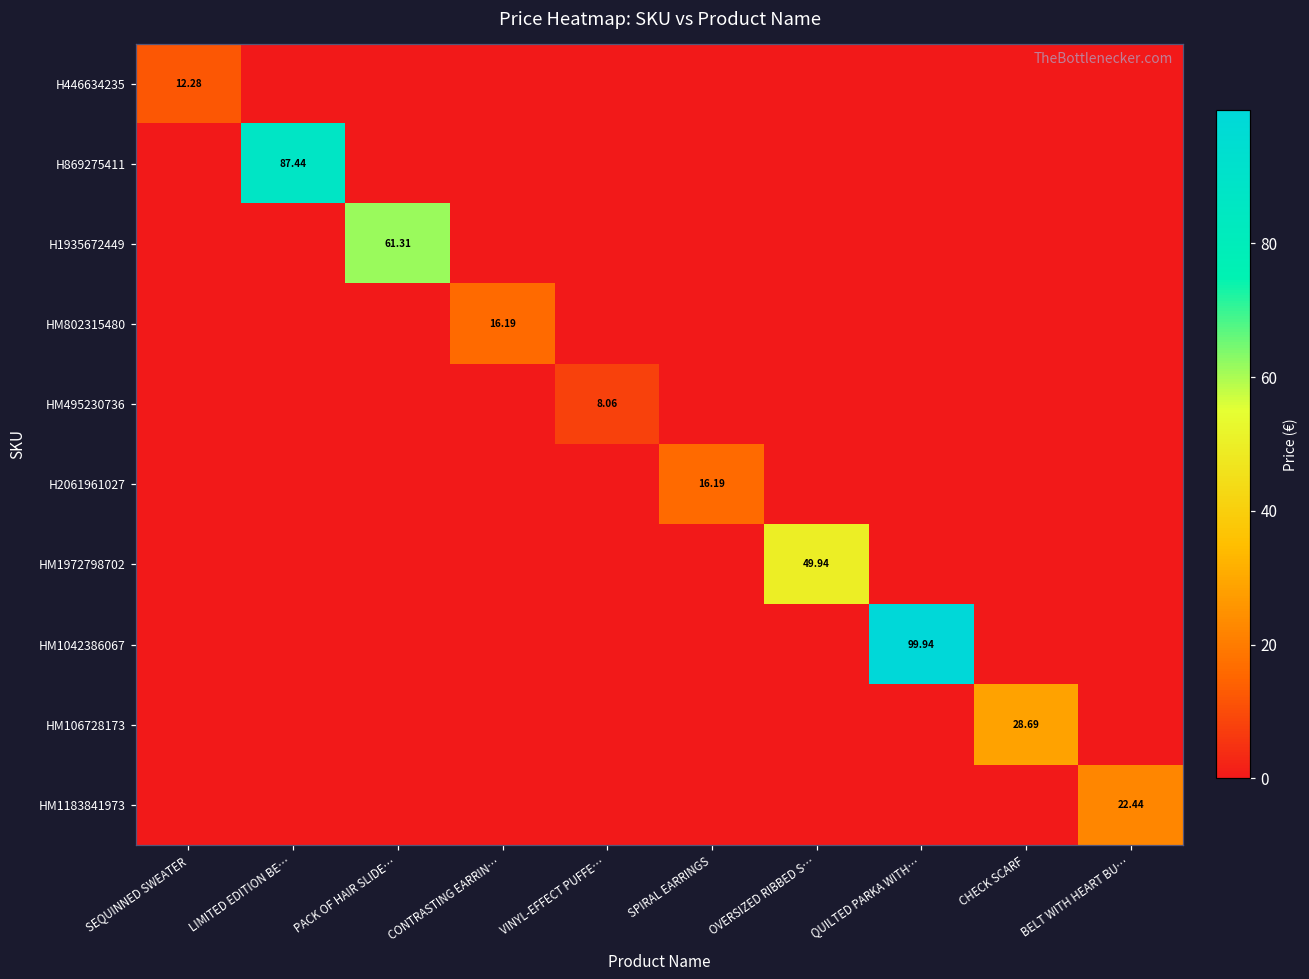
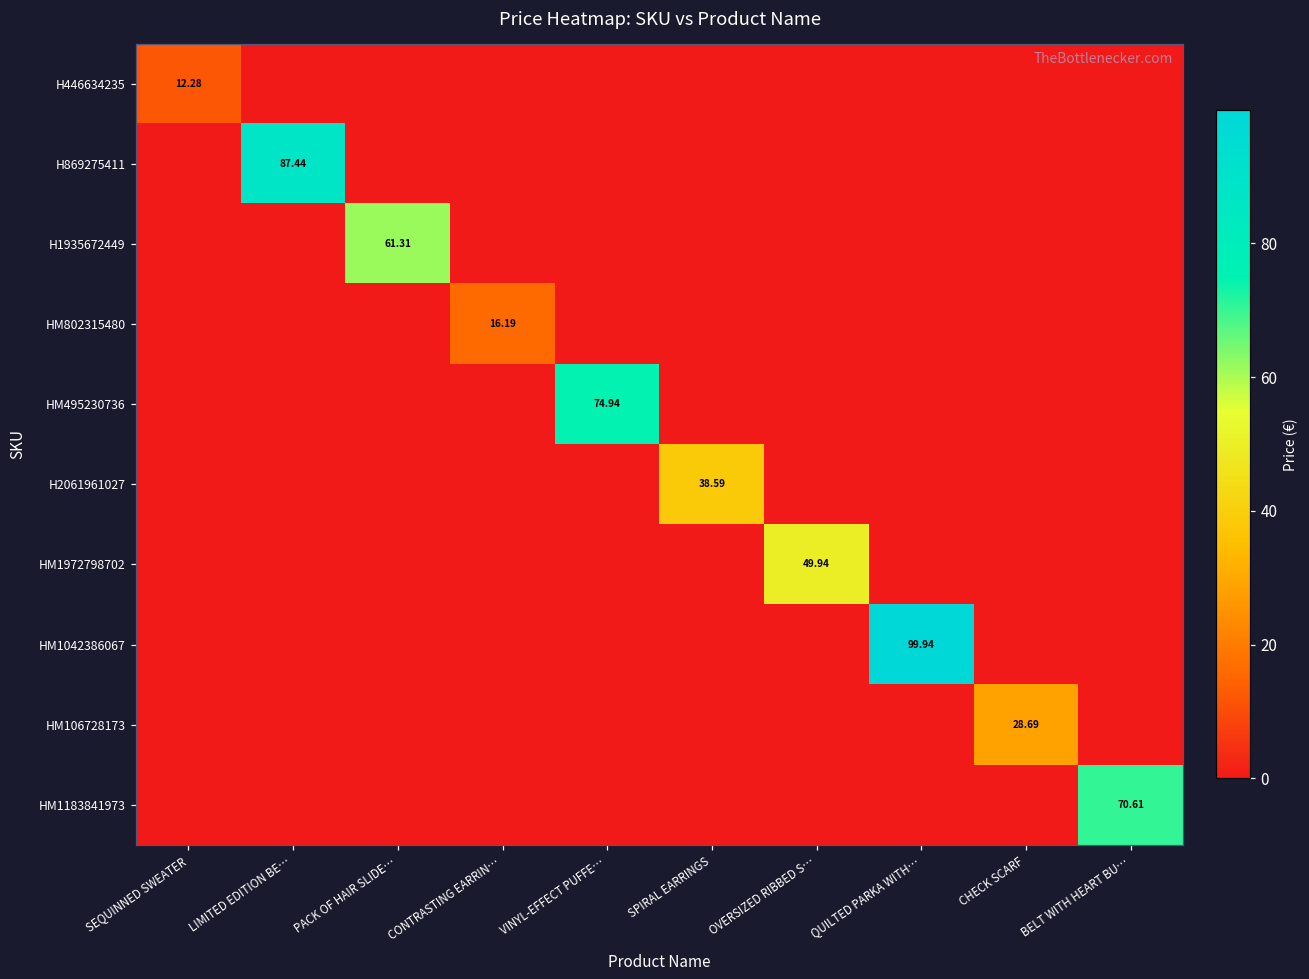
  {
    "H446634235": {
      "SEQUINNED SWEATER": 12.28
    },
    "H869275411": {
      "LIMITED EDITION BE…": 87.44
    },
    "H1935672449": {
      "PACK OF HAIR SLIDE…": 61.31
    },
    "HM802315480": {
      "CONTRASTING EARRIN…": 16.19
    },
    "HM495230736": {
-     "VINYL-EFFECT PUFFE…": 8.06
+     "VINYL-EFFECT PUFFE…": 74.94
    },
    "H2061961027": {
-     "SPIRAL EARRINGS": 16.19
+     "SPIRAL EARRINGS": 38.59
    },
    "HM1972798702": {
      "OVERSIZED RIBBED S…": 49.94
    },
    "HM1042386067": {
      "QUILTED PARKA WITH…": 99.94
    },
    "HM106728173": {
      "CHECK SCARF": 28.69
    },
    "HM1183841973": {
-     "BELT WITH HEART BU…": 22.44
+     "BELT WITH HEART BU…": 70.61
    }
  }
